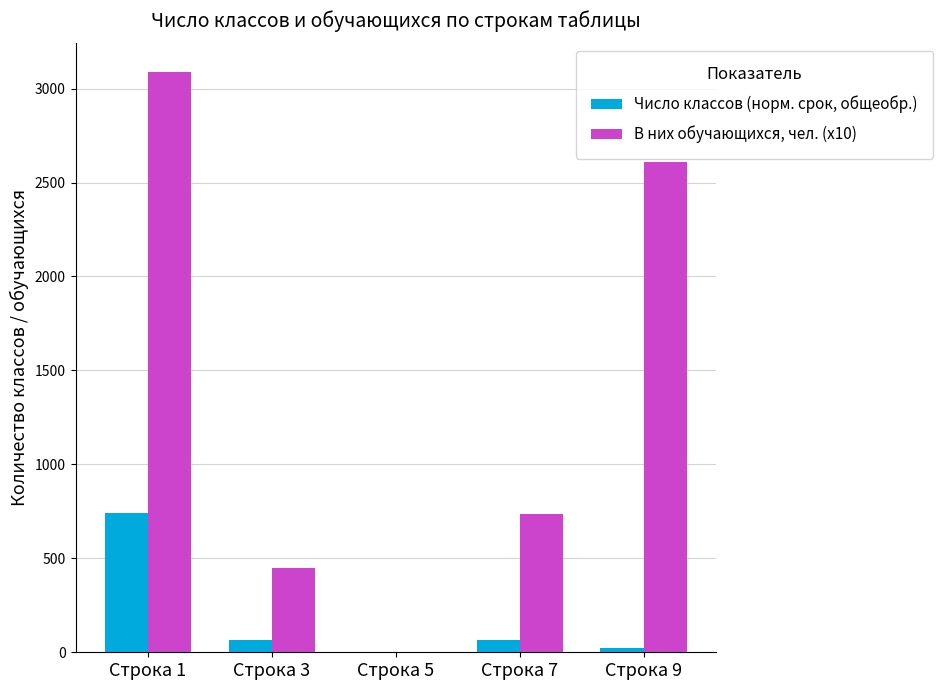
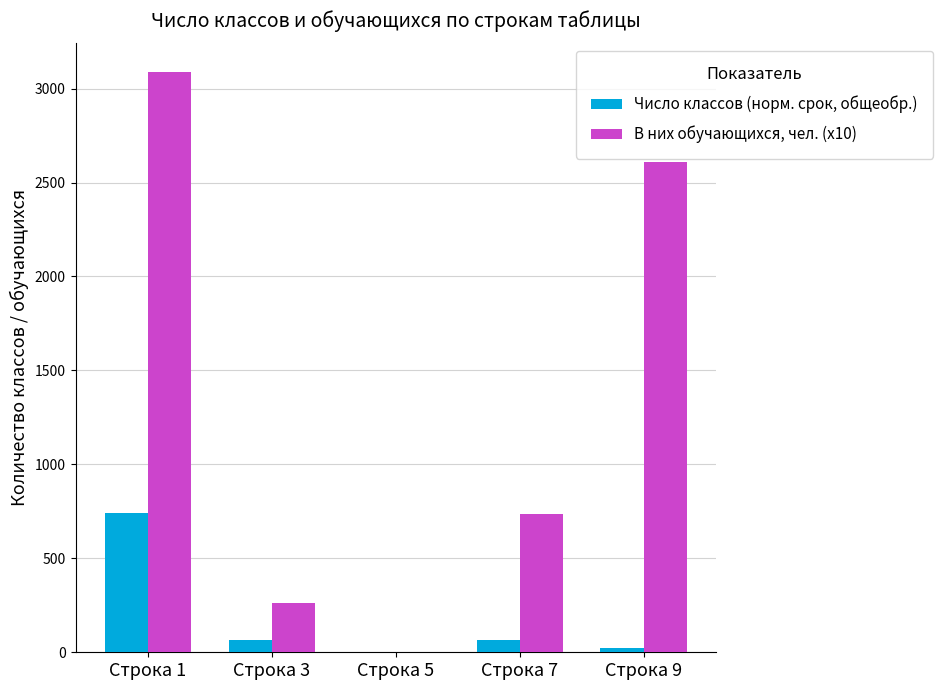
  {
    "Число классов (норм. срок, общеобр.)": {
      "Строка 1": 740,
      "Строка 3": 60,
      "Строка 7": 70,
      "Строка 9": 20
    },
    "В них обучающихся, чел. (x10)": {
      "Строка 1": 3090,
-     "Строка 3": 450,
+     "Строка 3": 260,
      "Строка 7": 730,
      "Строка 9": 2610
    }
  }
